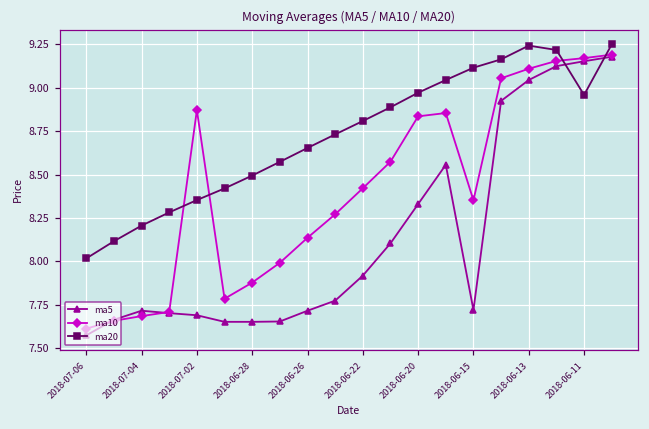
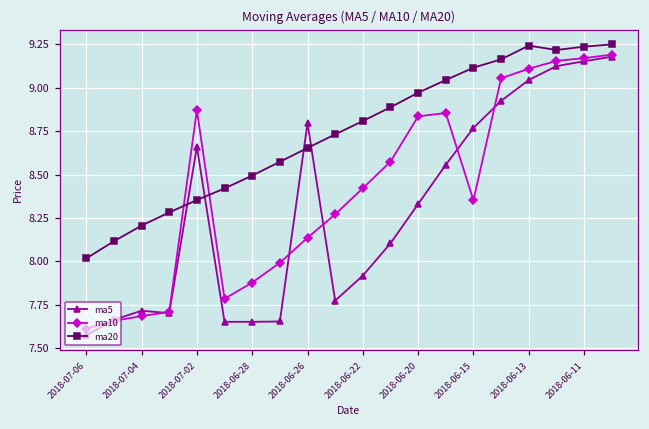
  {
    "ma5": {
      "2018-07-04": 7.72,
-     "2018-07-02": 7.69,
+     "2018-07-02": 8.66,
      "2018-06-28": 7.65,
-     "2018-06-26": 7.72,
+     "2018-06-26": 8.80,
      "2018-06-22": 7.92,
      "2018-06-20": 8.33,
-     "2018-06-15": 7.72,
+     "2018-06-15": 8.77,
      "2018-06-13": 9.04,
      "2018-06-11": 9.15
    },
    "ma10": {
      "2018-07-04": 7.69,
      "2018-07-02": 8.87,
      "2018-06-28": 7.88,
      "2018-06-26": 8.14,
      "2018-06-22": 8.42,
      "2018-06-20": 8.84,
      "2018-06-15": 8.35,
      "2018-06-13": 9.11,
      "2018-06-11": 9.17
    },
    "ma20": {
      "2018-07-06": 8.02,
      "2018-07-04": 8.21,
      "2018-07-02": 8.35,
      "2018-06-28": 8.49,
      "2018-06-26": 8.65,
      "2018-06-22": 8.81,
      "2018-06-20": 8.97,
      "2018-06-15": 9.12,
      "2018-06-13": 9.24,
-     "2018-06-11": 8.96
+     "2018-06-11": 9.24
    }
  }
